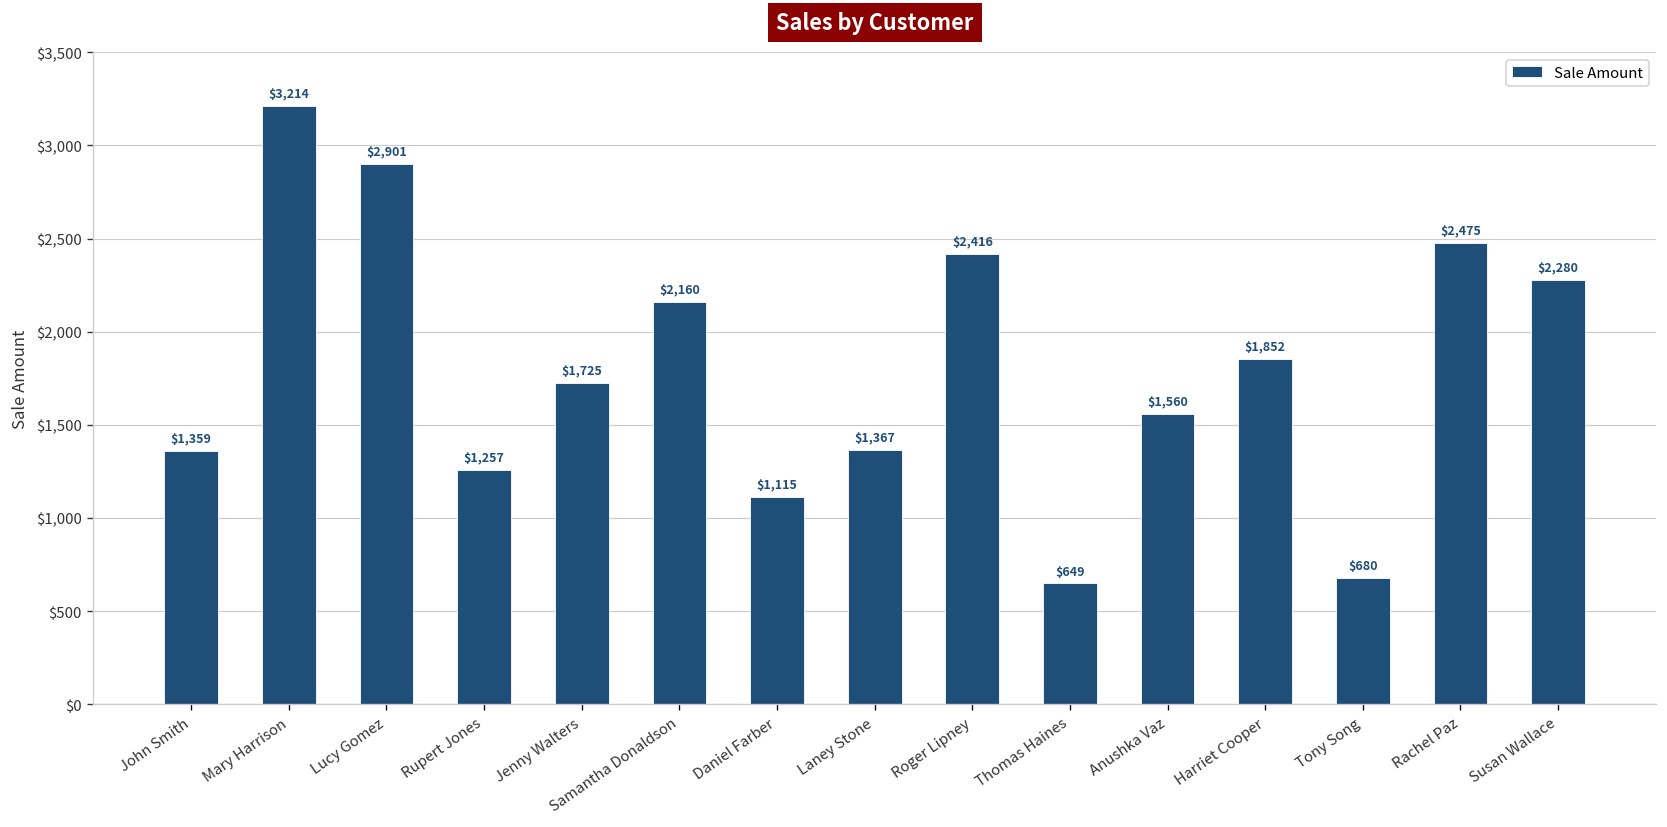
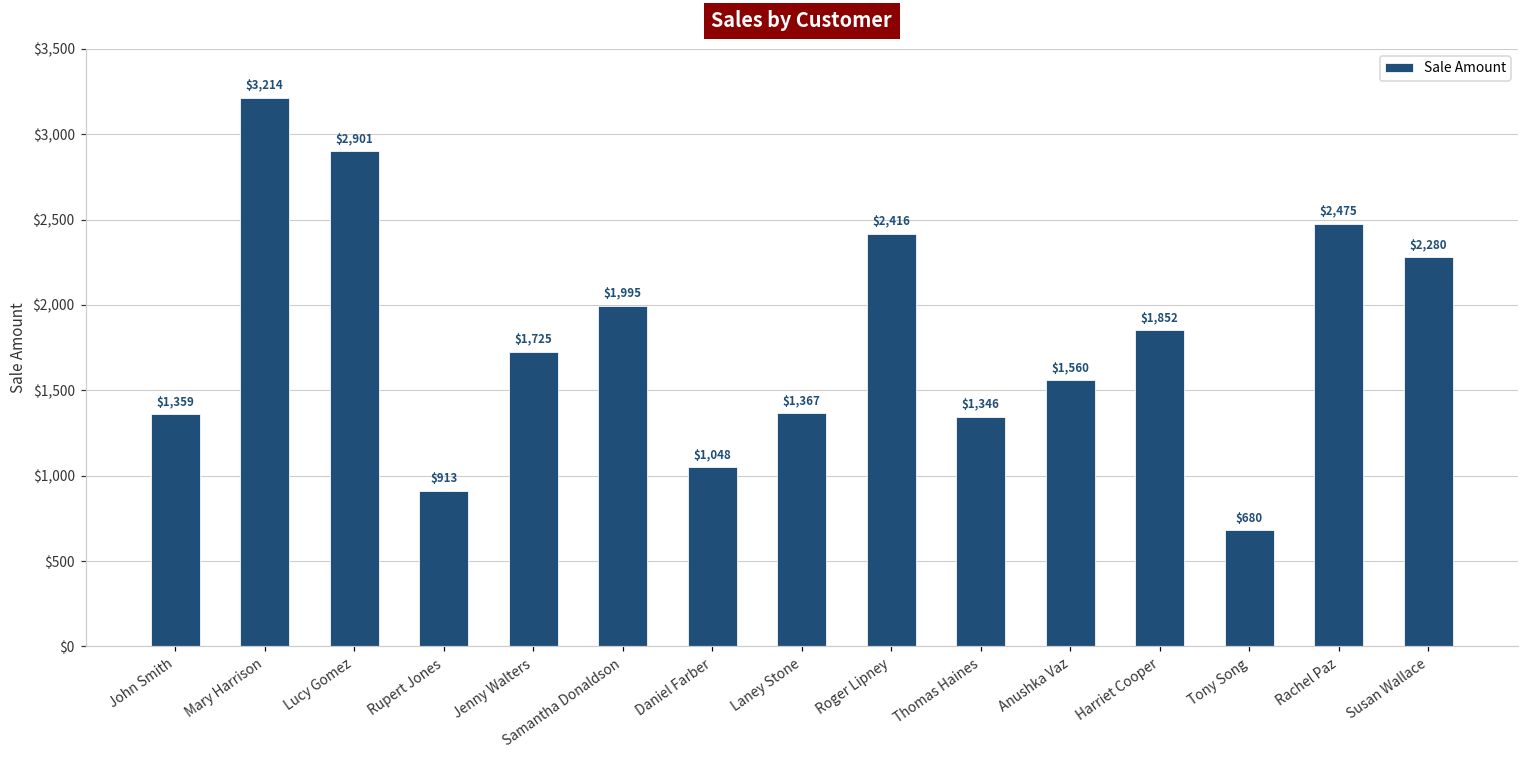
  {
    "John Smith": "$1,359",
    "Mary Harrison": "$3,214",
    "Lucy Gomez": "$2,901",
-   "Rupert Jones": "$1,257",
+   "Rupert Jones": "$913",
    "Jenny Walters": "$1,725",
-   "Samantha Donaldson": "$2,160",
-   "Daniel Farber": "$1,115",
+   "Samantha Donaldson": "$1,995",
+   "Daniel Farber": "$1,048",
    "Laney Stone": "$1,367",
    "Roger Lipney": "$2,416",
-   "Thomas Haines": "$649",
+   "Thomas Haines": "$1,346",
    "Anushka Vaz": "$1,560",
    "Harriet Cooper": "$1,852",
    "Tony Song": "$680",
    "Rachel Paz": "$2,475",
    "Susan Wallace": "$2,280"
  }
